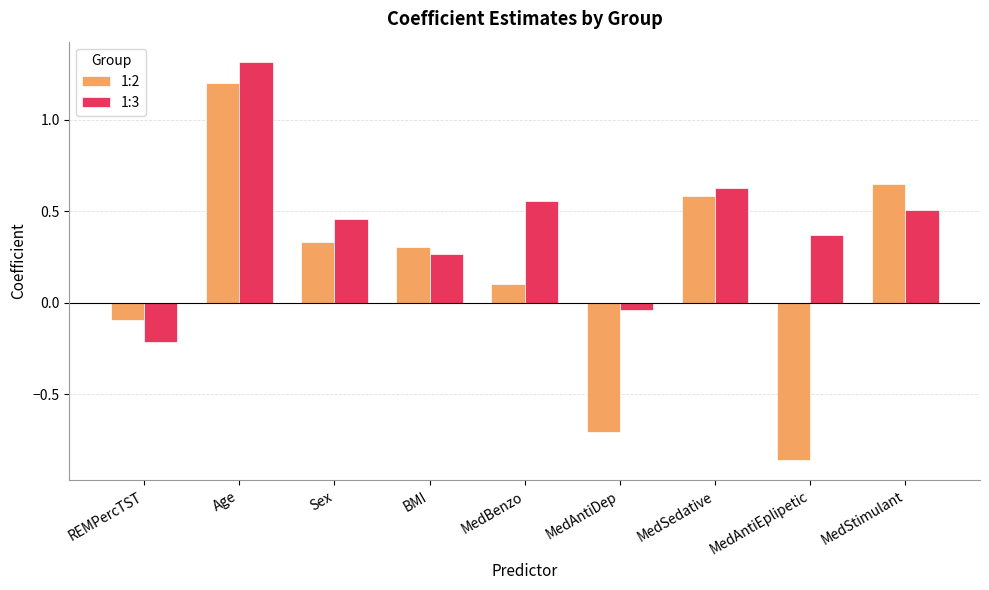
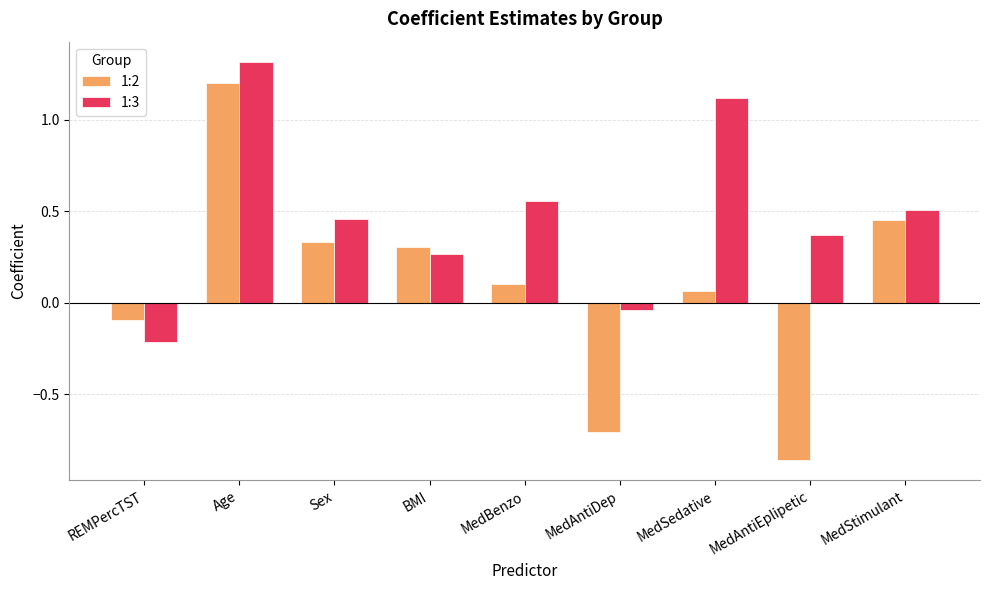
  {
    "1:2": {
      "REMPercTST": -0.10,
      "Age": 1.20,
      "Sex": 0.33,
      "BMI": 0.31,
      "MedBenzo": 0.10,
      "MedAntiDep": -0.70,
-     "MedSedative": 0.58,
+     "MedSedative": 0.06,
      "MedAntiEplipetic": -0.86,
-     "MedStimulant": 0.65
+     "MedStimulant": 0.45
    },
    "1:3": {
      "REMPercTST": -0.21,
      "Age": 1.32,
      "Sex": 0.46,
      "BMI": 0.27,
      "MedBenzo": 0.55,
      "MedAntiDep": -0.04,
-     "MedSedative": 0.63,
+     "MedSedative": 1.12,
      "MedAntiEplipetic": 0.37,
      "MedStimulant": 0.51
    }
  }
